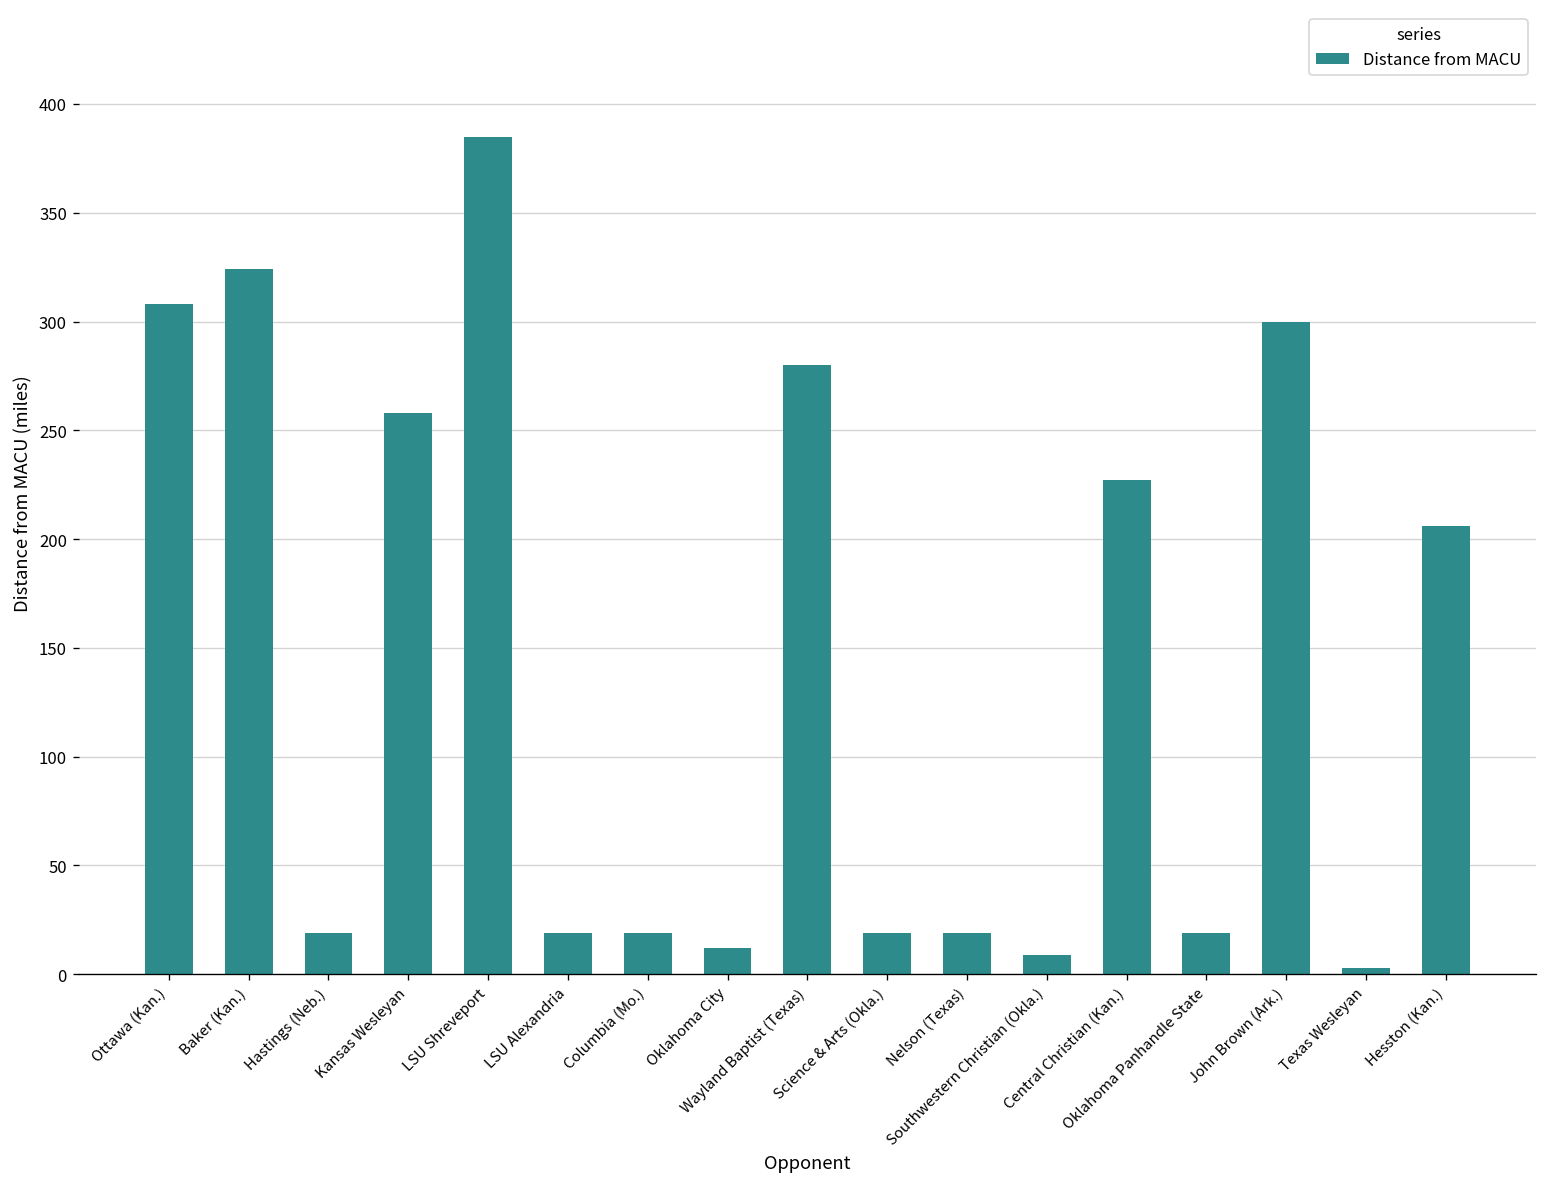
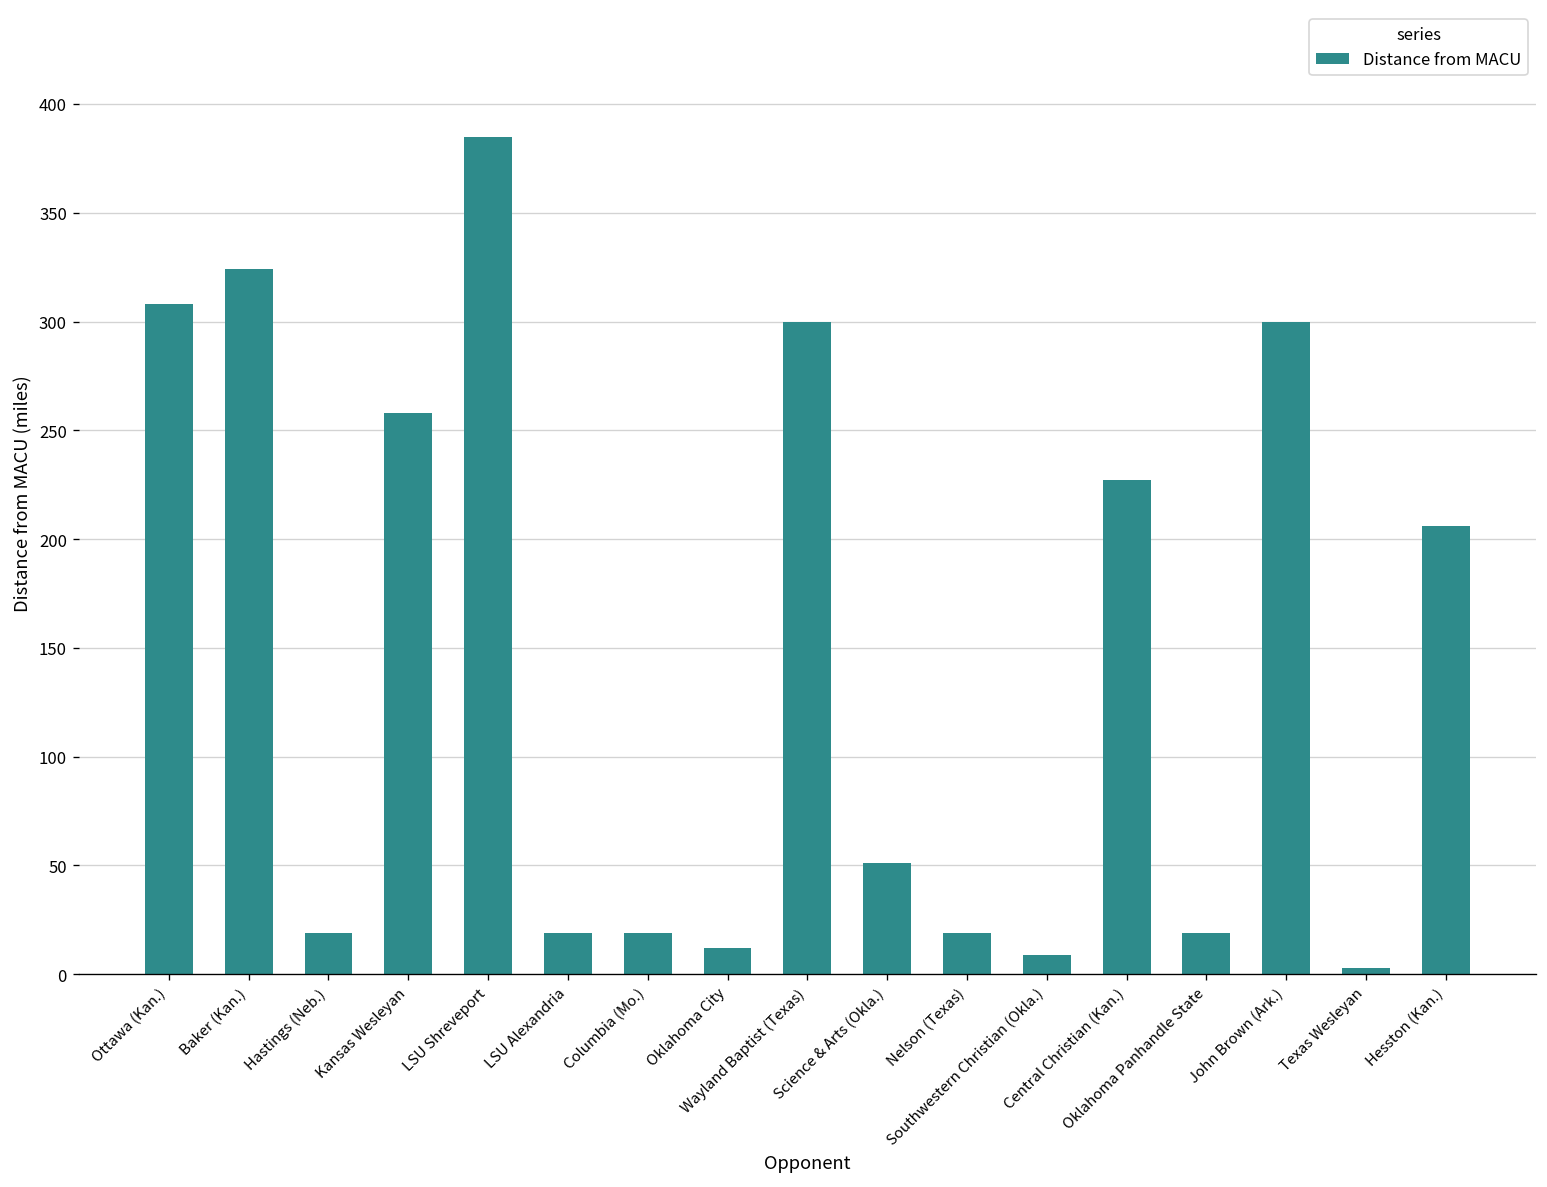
  {
    "Ottawa (Kan.)": 308,
    "Baker (Kan.)": 324,
    "Hastings (Neb.)": 19,
    "Kansas Wesleyan": 258,
    "LSU Shreveport": 385,
    "LSU Alexandria": 19,
    "Columbia (Mo.)": 19,
    "Oklahoma City": 12,
-   "Wayland Baptist (Texas)": 280,
-   "Science & Arts (Okla.)": 19,
+   "Wayland Baptist (Texas)": 300,
+   "Science & Arts (Okla.)": 51,
    "Nelson (Texas)": 19,
    "Southwestern Christian (Okla.)": 9,
    "Central Christian (Kan.)": 227,
    "Oklahoma Panhandle State": 19,
    "John Brown (Ark.)": 300,
    "Texas Wesleyan": 3,
    "Hesston (Kan.)": 206
  }
